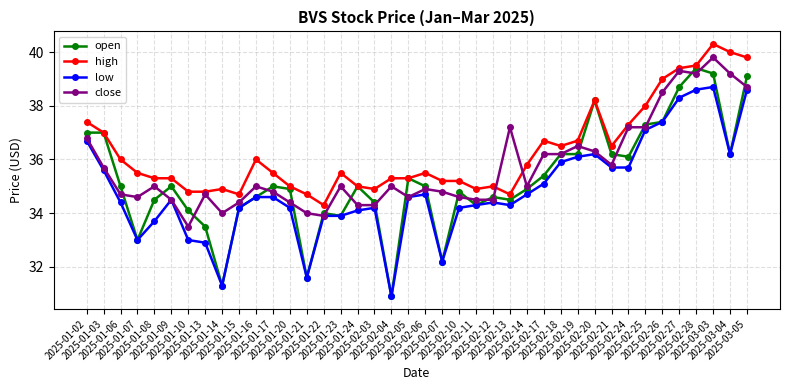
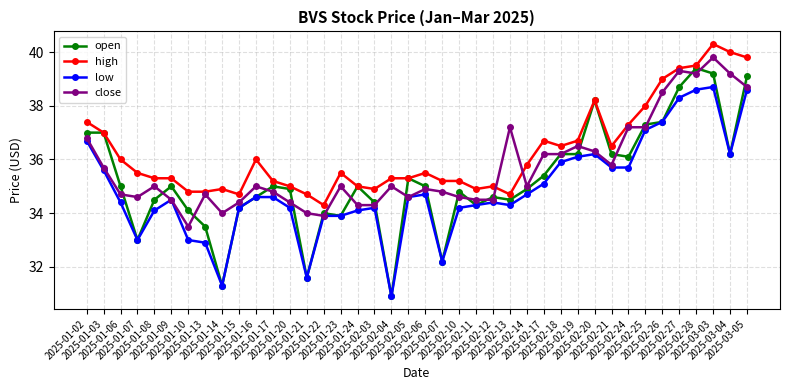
  {
    "open": {
      "2025-01-02": 37.0,
      "2025-01-06": 35.0,
      "2025-01-08": 34.5,
      "2025-01-09": 35.0,
      "2025-01-10": 34.1,
      "2025-01-13": 33.5,
      "2025-01-17": 35.0,
      "2025-01-20": 34.9,
      "2025-01-22": 34.0,
      "2025-02-03": 34.4,
      "2025-02-06": 35.0,
      "2025-02-10": 34.8,
      "2025-02-12": 34.6,
      "2025-02-13": 34.5,
      "2025-02-14": 34.9,
      "2025-02-17": 35.4,
      "2025-02-19": 36.2,
      "2025-02-21": 36.2,
      "2025-02-24": 36.1,
      "2025-02-25": 37.3,
      "2025-02-27": 38.7,
      "2025-02-28": 39.4,
      "2025-03-03": 39.2,
      "2025-03-05": 39.1
    },
    "high": {
      "2025-01-02": 37.4,
      "2025-01-06": 36.0,
      "2025-01-07": 35.5,
      "2025-01-08": 35.3,
      "2025-01-09": 35.3,
      "2025-01-10": 34.8,
      "2025-01-13": 34.8,
      "2025-01-14": 34.9,
      "2025-01-15": 34.7,
      "2025-01-16": 36.0,
-     "2025-01-17": 35.5,
+     "2025-01-17": 35.2,
      "2025-01-20": 35.0,
      "2025-01-21": 34.7,
      "2025-01-22": 34.3,
      "2025-01-23": 35.5,
      "2025-02-03": 34.9,
      "2025-02-04": 35.3,
      "2025-02-06": 35.5,
      "2025-02-07": 35.2,
      "2025-02-10": 35.2,
      "2025-02-11": 34.9,
      "2025-02-12": 35.0,
      "2025-02-13": 34.7,
      "2025-02-14": 35.8,
      "2025-02-17": 36.7,
      "2025-02-18": 36.5,
      "2025-02-19": 36.7,
      "2025-02-21": 36.5,
      "2025-02-24": 37.3,
      "2025-02-25": 38.0,
      "2025-02-26": 39.0,
      "2025-02-27": 39.4,
      "2025-02-28": 39.5,
      "2025-03-03": 40.3,
      "2025-03-04": 40.0,
      "2025-03-05": 39.8
    },
    "low": {
      "2025-01-02": 36.7,
      "2025-01-03": 35.6,
      "2025-01-06": 34.4,
-     "2025-01-08": 33.7,
+     "2025-01-08": 34.1,
      "2025-01-10": 33.0,
      "2025-01-13": 32.9,
      "2025-01-17": 34.6,
      "2025-01-20": 34.2,
      "2025-01-24": 34.1,
      "2025-02-03": 34.2,
      "2025-02-06": 34.7,
      "2025-02-10": 34.2,
      "2025-02-12": 34.4,
      "2025-02-13": 34.3,
      "2025-02-14": 34.7,
      "2025-02-17": 35.1,
      "2025-02-18": 35.9,
      "2025-02-19": 36.1,
      "2025-02-20": 36.2,
      "2025-02-21": 35.7,
      "2025-02-24": 35.7,
      "2025-02-25": 37.1,
      "2025-02-27": 38.3,
      "2025-02-28": 38.6,
      "2025-03-03": 38.7,
      "2025-03-05": 38.6
    },
    "close": {
      "2025-01-02": 36.8,
      "2025-01-03": 35.7,
      "2025-01-06": 34.7,
      "2025-01-07": 34.6,
      "2025-01-08": 35.0,
      "2025-01-10": 33.5,
      "2025-01-13": 34.7,
      "2025-01-14": 34.0,
      "2025-01-15": 34.4,
      "2025-01-16": 35.0,
      "2025-01-17": 34.8,
      "2025-01-20": 34.4,
      "2025-01-21": 34.0,
      "2025-01-23": 35.0,
      "2025-01-24": 34.3,
      "2025-02-03": 34.3,
      "2025-02-04": 35.0,
      "2025-02-06": 34.9,
      "2025-02-07": 34.8,
      "2025-02-10": 34.6,
      "2025-02-11": 34.5,
      "2025-02-12": 34.5,
      "2025-02-13": 37.2,
      "2025-02-14": 35.0,
      "2025-02-17": 36.2,
      "2025-02-19": 36.5,
      "2025-02-20": 36.3,
      "2025-02-21": 35.8,
      "2025-02-24": 37.2,
      "2025-02-25": 37.2,
      "2025-02-26": 38.5,
      "2025-02-27": 39.3,
      "2025-02-28": 39.2,
      "2025-03-03": 39.8,
      "2025-03-04": 39.2,
      "2025-03-05": 38.7
    }
  }
